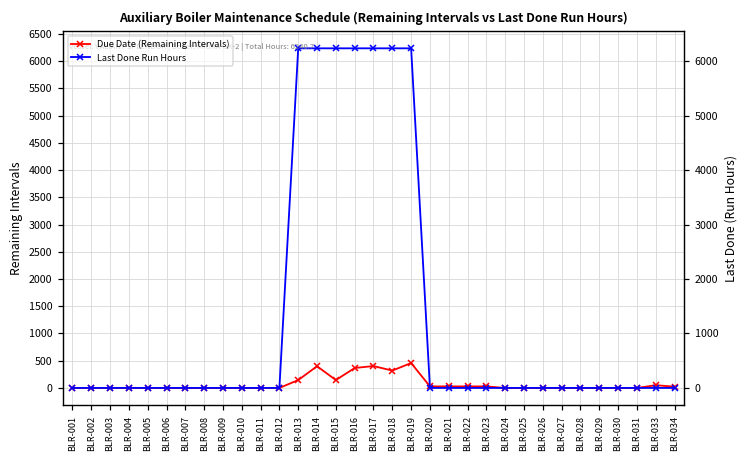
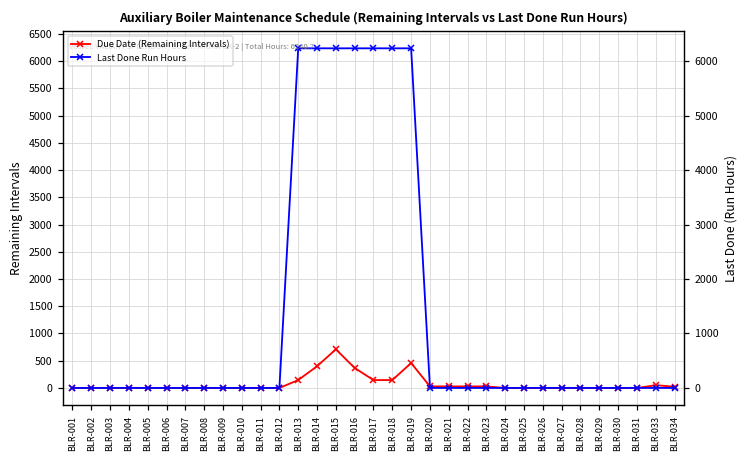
  {
    "Due Date (Remaining Intervals)": {
      "BLR-013": 100,
      "BLR-014": 400,
-     "BLR-015": 100,
+     "BLR-015": 700,
      "BLR-016": 400,
-     "BLR-017": 400,
-     "BLR-018": 300,
+     "BLR-017": 100,
+     "BLR-018": 100,
      "BLR-019": 500
    },
    "Last Done Run Hours": {
      "BLR-014": 6200,
      "BLR-015": 6200,
      "BLR-016": 6200,
      "BLR-017": 6200,
      "BLR-018": 6200,
      "BLR-019": 6200
    }
  }
